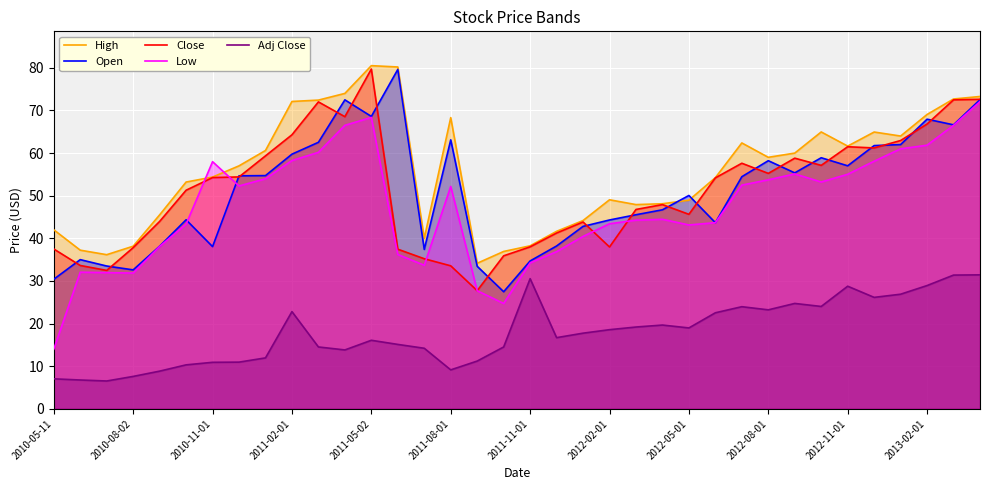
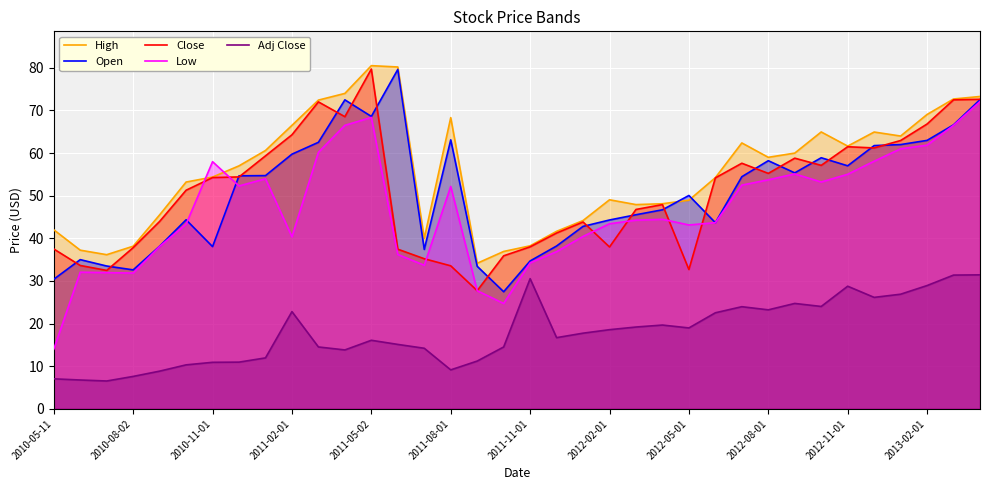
  {
    "High": {
      "2010-05-11": 42,
-     "2011-02-01": 72,
+     "2011-02-01": 67,
      "2011-05-02": 81,
      "2011-08-01": 68,
      "2012-02-01": 49,
      "2012-05-01": 49,
      "2012-08-01": 59,
      "2013-02-01": 69
    },
    "Open": {
      "2010-05-11": 30,
      "2010-08-02": 33,
      "2010-11-01": 38,
      "2011-02-01": 60,
      "2011-08-01": 63,
      "2012-02-01": 44,
      "2012-05-01": 50,
      "2012-08-01": 58,
      "2012-11-01": 57,
-     "2013-02-01": 68
+     "2013-02-01": 63
    },
    "Close": {
      "2010-05-11": 38,
      "2011-02-01": 64,
      "2011-05-02": 80,
      "2011-08-01": 34,
      "2012-02-01": 38,
-     "2012-05-01": 46,
+     "2012-05-01": 33,
      "2012-08-01": 55,
      "2013-02-01": 67
    },
    "Low": {
      "2010-05-11": 14,
      "2010-08-02": 32,
      "2010-11-01": 58,
-     "2011-02-01": 58,
+     "2011-02-01": 40,
      "2011-08-01": 52,
      "2012-02-01": 43,
      "2012-05-01": 43,
      "2012-08-01": 54,
      "2012-11-01": 55,
      "2013-02-01": 62
    },
    "Adj Close": {
      "2010-05-11": 7,
      "2010-08-02": 8,
      "2010-11-01": 11,
      "2011-02-01": 23,
      "2011-05-02": 16,
      "2011-08-01": 9,
      "2011-11-01": 31,
      "2012-02-01": 19,
      "2012-05-01": 19,
      "2012-08-01": 23,
      "2012-11-01": 29,
      "2013-02-01": 29
    }
  }
